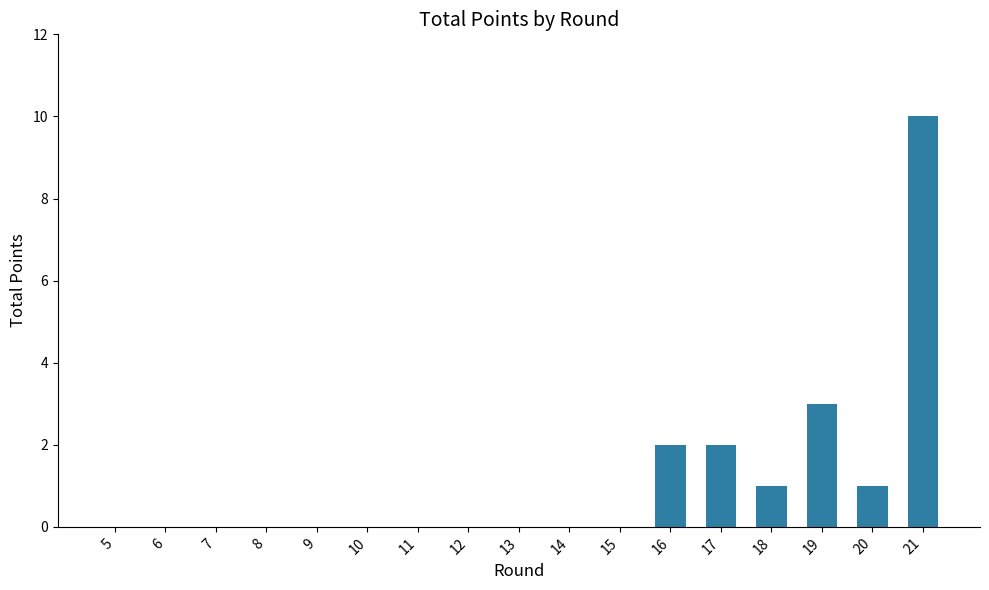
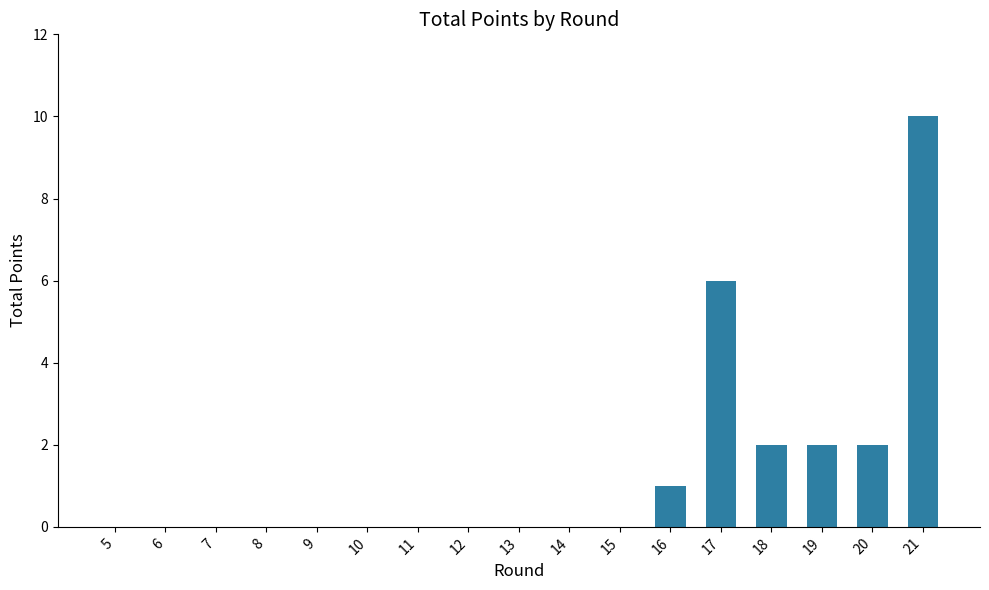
  {
    "5": 0,
    "6": 0,
    "7": 0,
    "8": 0,
    "9": 0,
    "10": 0,
    "11": 0,
    "12": 0,
    "13": 0,
    "14": 0,
    "15": 0,
-   "16": 2,
-   "17": 2,
-   "18": 1,
-   "19": 3,
-   "20": 1,
+   "16": 1,
+   "17": 6,
+   "18": 2,
+   "19": 2,
+   "20": 2,
    "21": 10
  }
